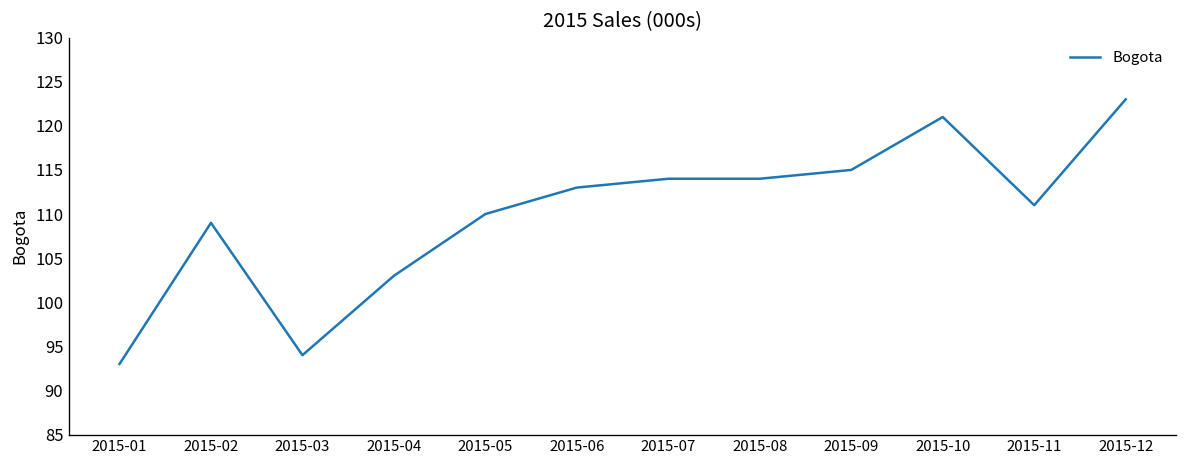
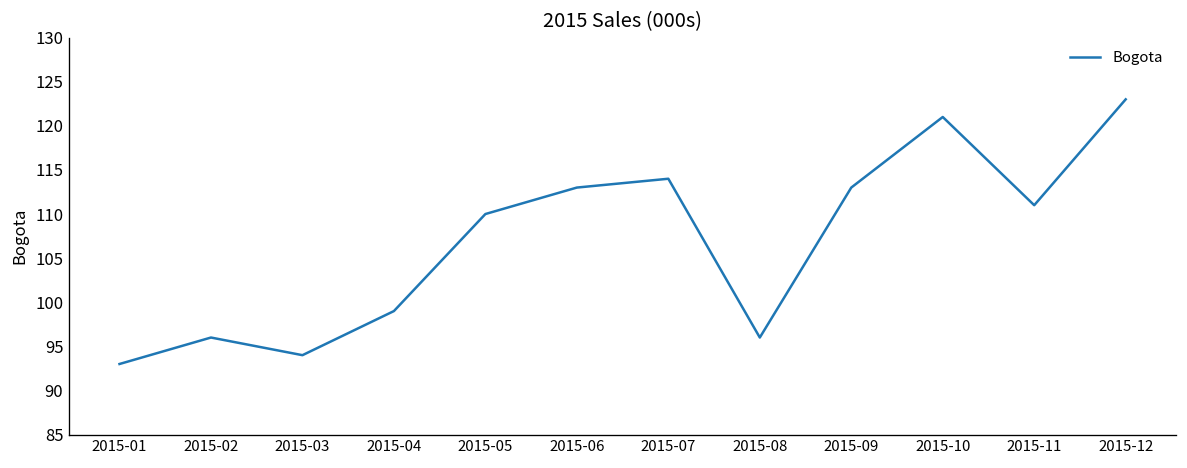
  {
    "2015-01": 93,
-   "2015-02": 109,
+   "2015-02": 96,
    "2015-03": 94,
-   "2015-04": 103,
+   "2015-04": 99,
    "2015-05": 110,
    "2015-06": 113,
    "2015-07": 114,
-   "2015-08": 114,
-   "2015-09": 115,
+   "2015-08": 96,
+   "2015-09": 113,
    "2015-10": 121,
    "2015-11": 111,
    "2015-12": 123
  }
